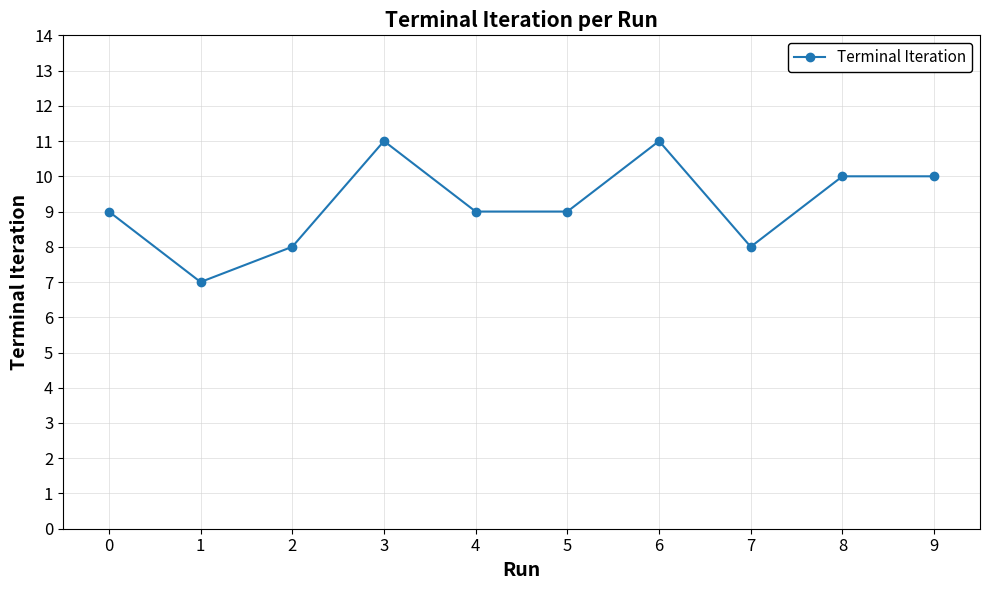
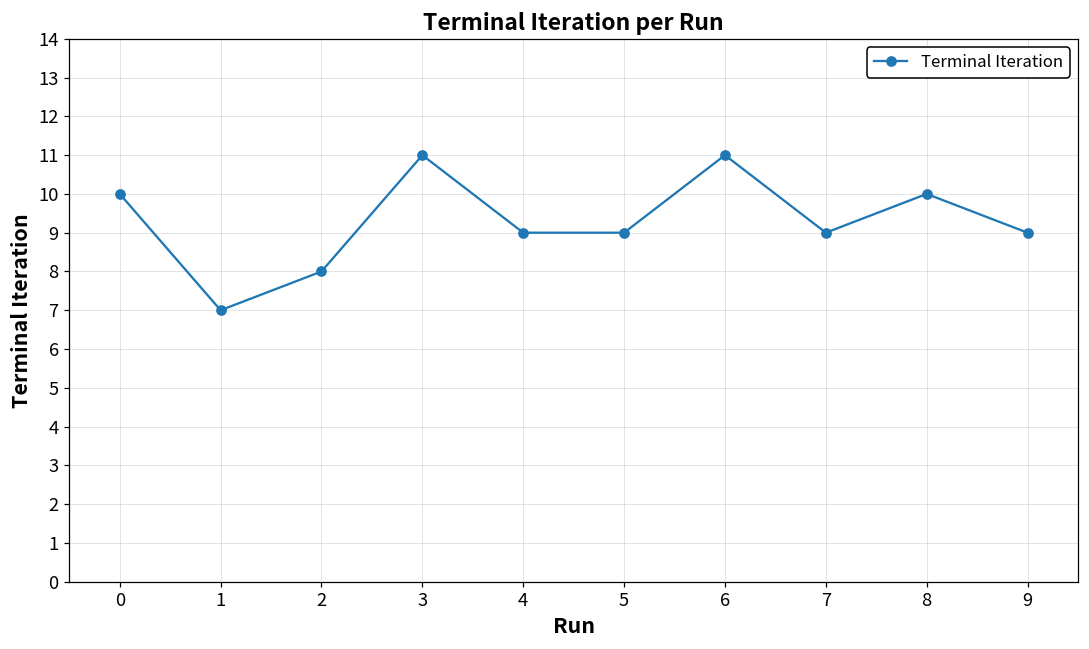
  {
-   "0": 9,
+   "0": 10,
    "1": 7,
    "2": 8,
    "3": 11,
    "4": 9,
    "5": 9,
    "6": 11,
-   "7": 8,
+   "7": 9,
    "8": 10,
-   "9": 10
+   "9": 9
  }
